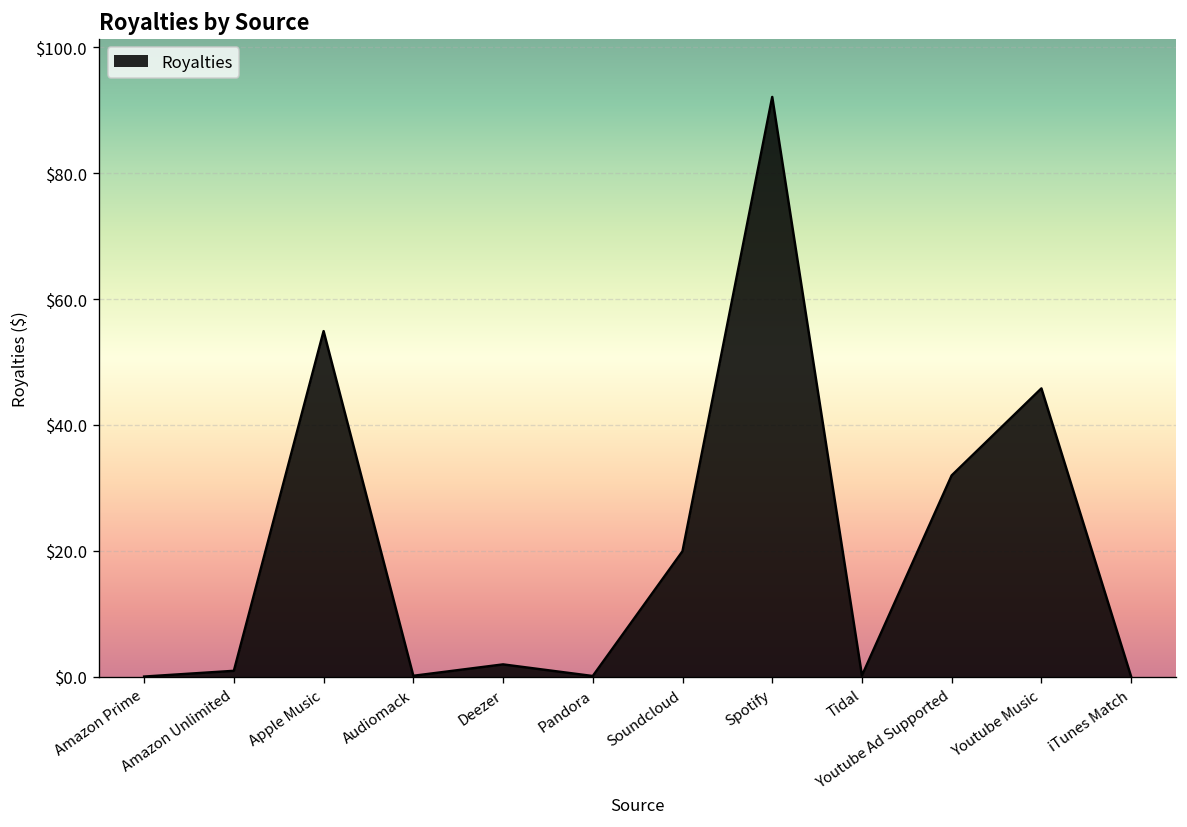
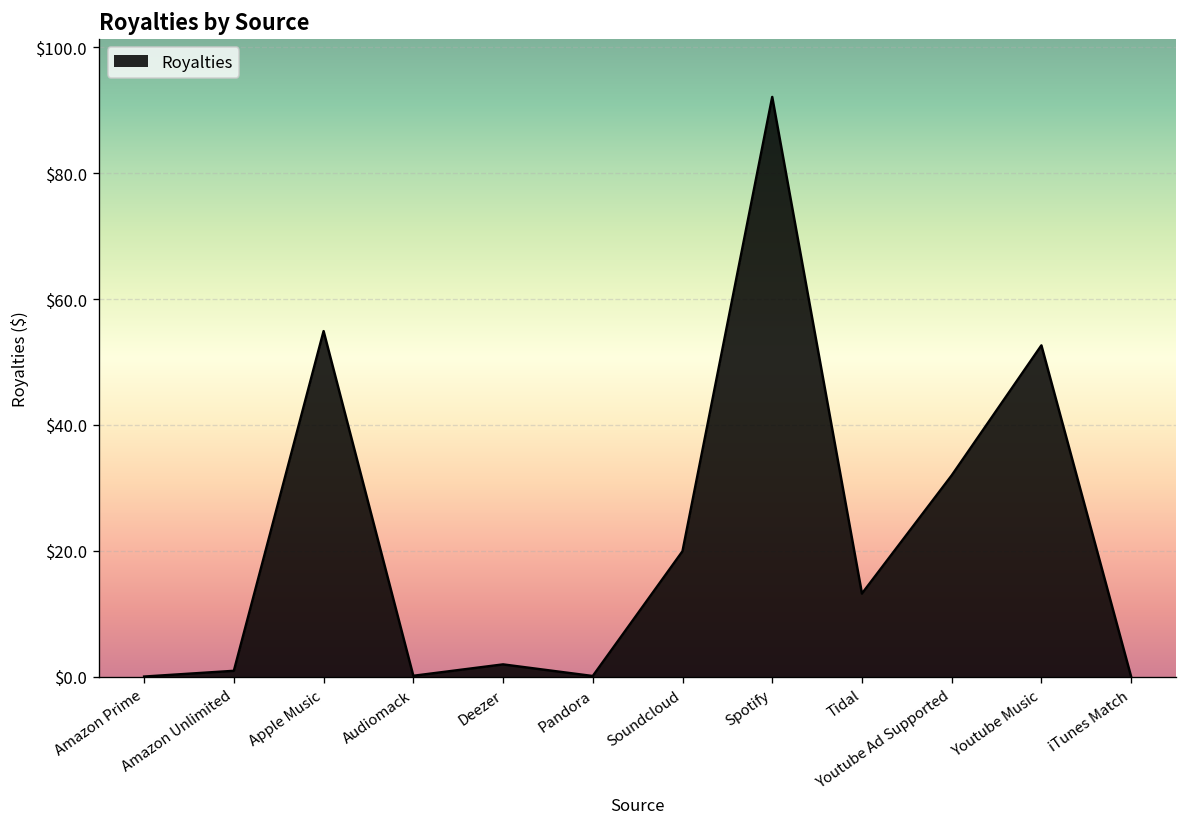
  {
    "Amazon Prime": "$0",
    "Amazon Unlimited": "$1",
    "Apple Music": "$55",
    "Audiomack": "$0",
    "Deezer": "$2",
    "Pandora": "$0",
    "Soundcloud": "$20",
    "Spotify": "$92",
-   "Tidal": "$0",
+   "Tidal": "$13",
    "Youtube Ad Supported": "$32",
-   "Youtube Music": "$46",
+   "Youtube Music": "$53",
    "iTunes Match": "$0"
  }
